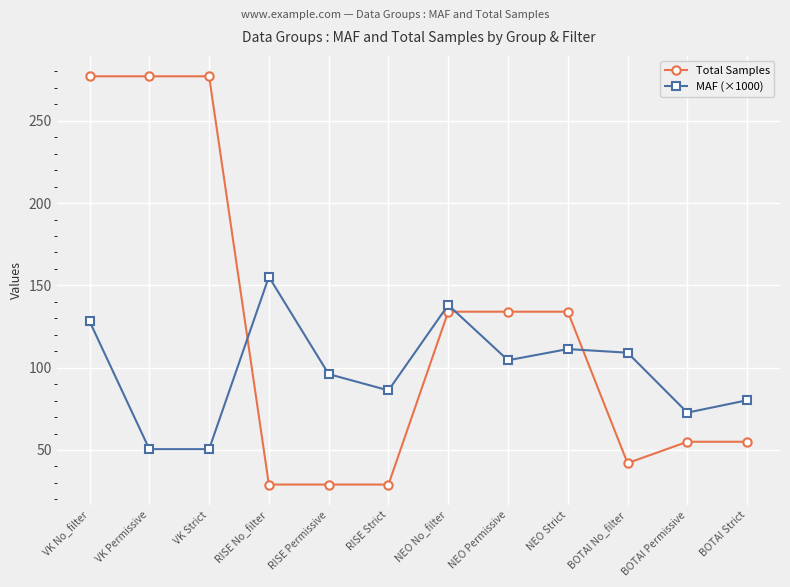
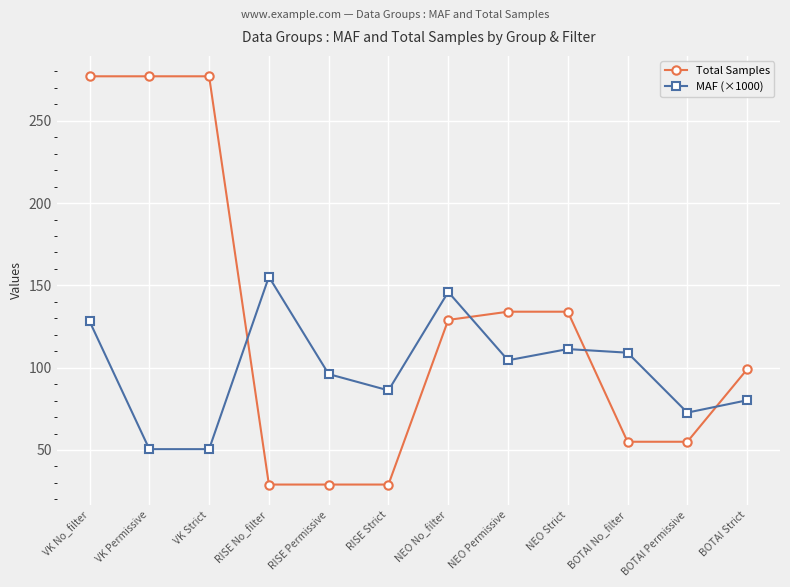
  {
    "Total Samples": {
      "VK No_filter": 277,
      "VK Permissive": 277,
      "VK Strict": 277,
      "RISE No_filter": 29,
      "RISE Permissive": 29,
      "RISE Strict": 29,
-     "NEO No_filter": 134,
+     "NEO No_filter": 129,
      "NEO Permissive": 134,
      "NEO Strict": 134,
-     "BOTAI No_filter": 42,
+     "BOTAI No_filter": 55,
      "BOTAI Permissive": 55,
-     "BOTAI Strict": 55
+     "BOTAI Strict": 99
    },
    "MAF (×1000)": {
      "VK No_filter": 128,
      "VK Permissive": 51,
      "VK Strict": 51,
      "RISE No_filter": 155,
      "RISE Permissive": 96,
      "RISE Strict": 86,
-     "NEO No_filter": 138,
+     "NEO No_filter": 146,
      "NEO Permissive": 105,
      "NEO Strict": 111,
      "BOTAI No_filter": 109,
      "BOTAI Permissive": 73,
      "BOTAI Strict": 80
    }
  }
